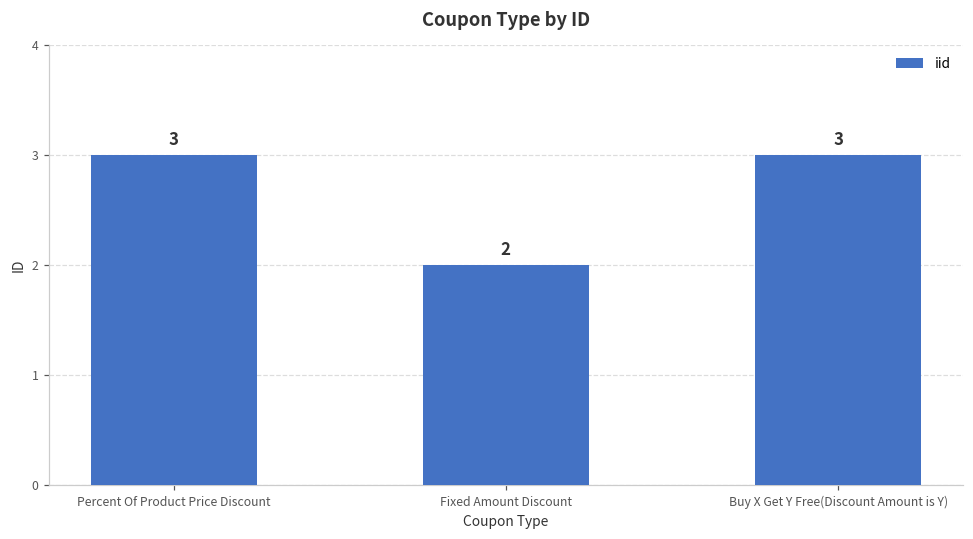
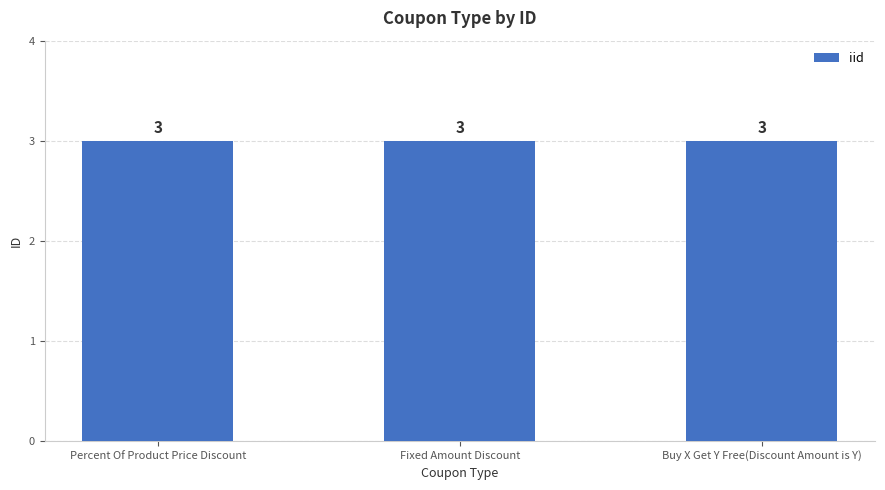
  {
    "Percent Of Product Price Discount": 3,
-   "Fixed Amount Discount": 2,
+   "Fixed Amount Discount": 3,
    "Buy X Get Y Free(Discount Amount is Y)": 3
  }
